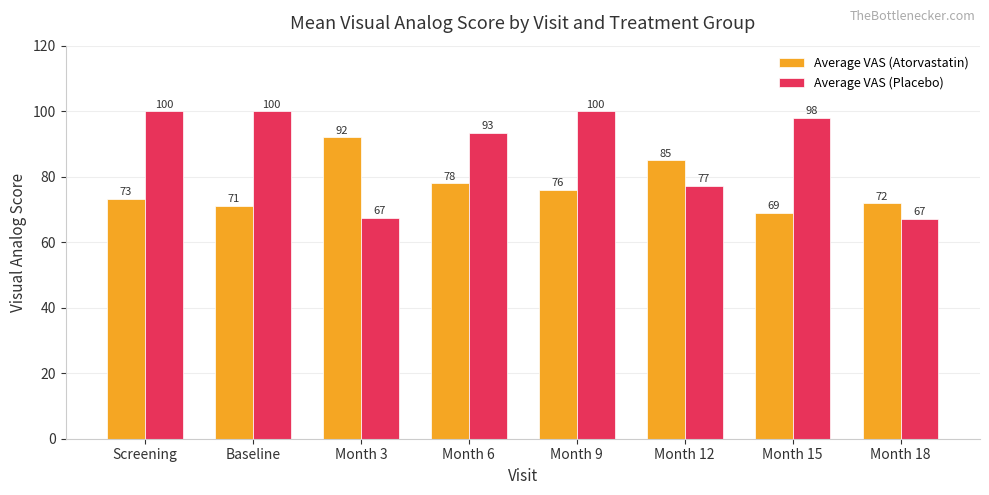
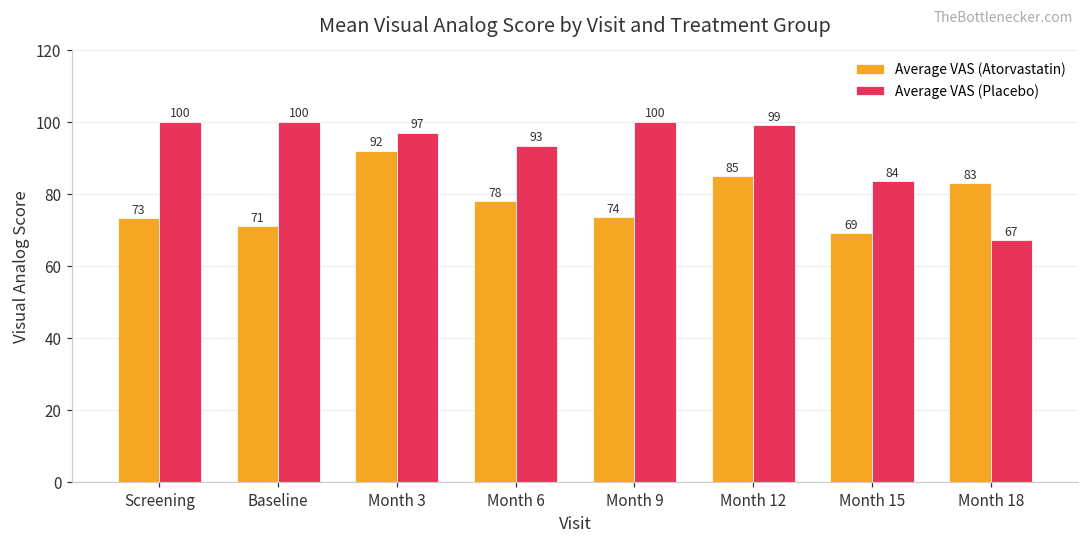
  {
    "Average VAS (Atorvastatin)": {
      "Screening": 73,
      "Baseline": 71,
      "Month 3": 92,
      "Month 6": 78,
-     "Month 9": 76,
+     "Month 9": 74,
      "Month 12": 85,
      "Month 15": 69,
-     "Month 18": 72
+     "Month 18": 83
    },
    "Average VAS (Placebo)": {
      "Screening": 100,
      "Baseline": 100,
-     "Month 3": 67,
+     "Month 3": 97,
      "Month 6": 93,
      "Month 9": 100,
-     "Month 12": 77,
-     "Month 15": 98,
+     "Month 12": 99,
+     "Month 15": 84,
      "Month 18": 67
    }
  }
